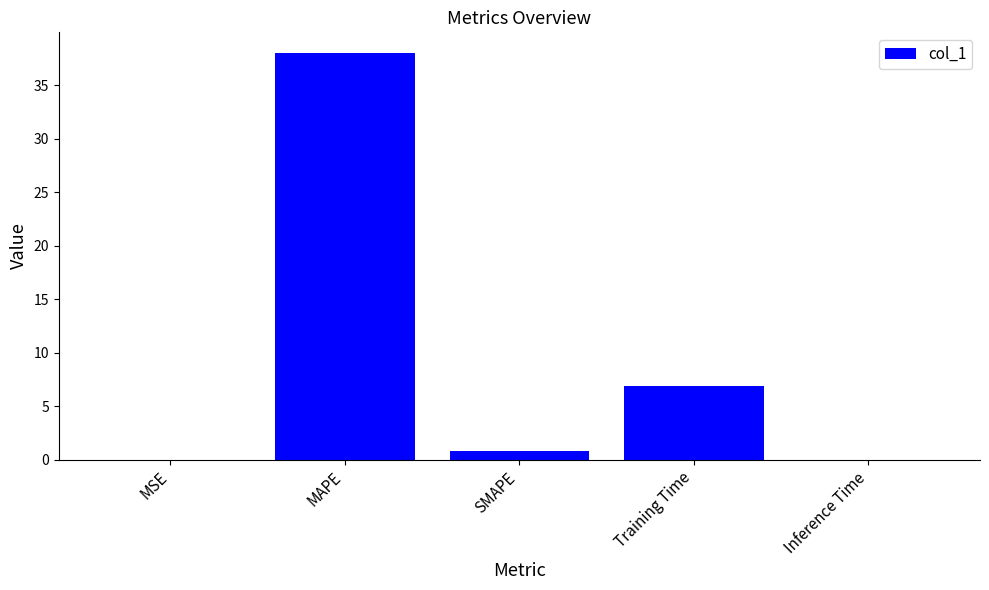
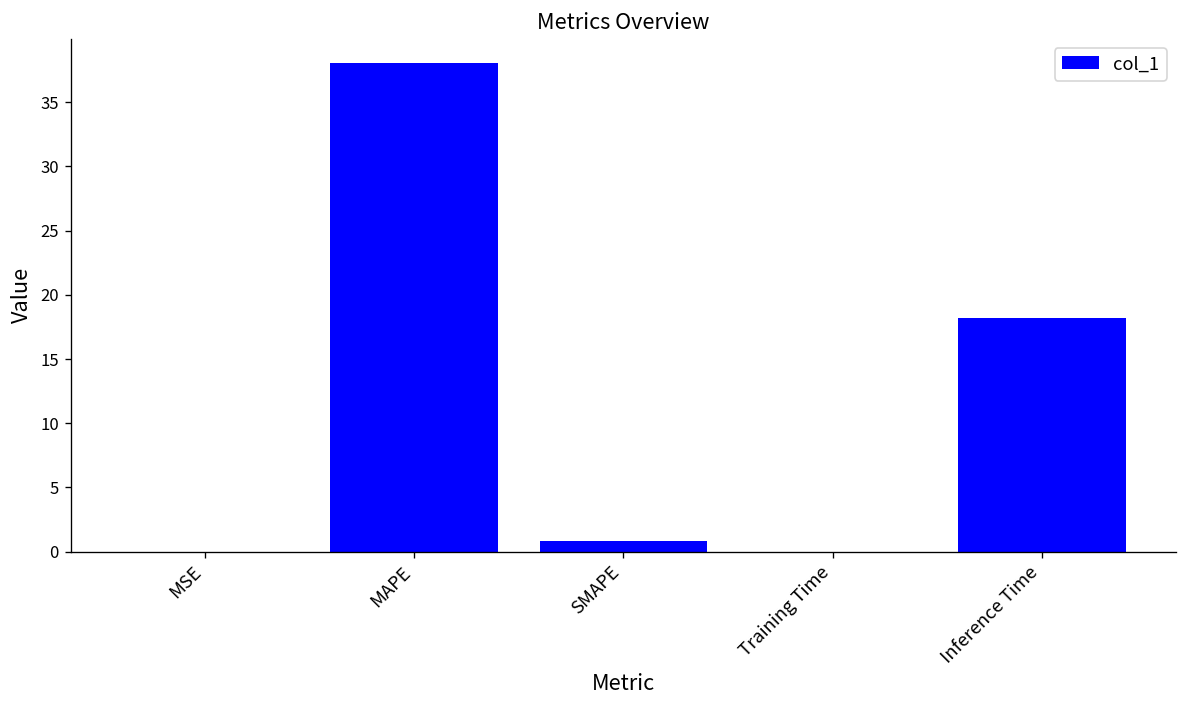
  {
    "MAPE": 38.0,
    "SMAPE": 0.8,
-   "Training Time": 6.9,
-   "Inference Time": 0.0
+   "Training Time": 0.0,
+   "Inference Time": 18.2
  }
